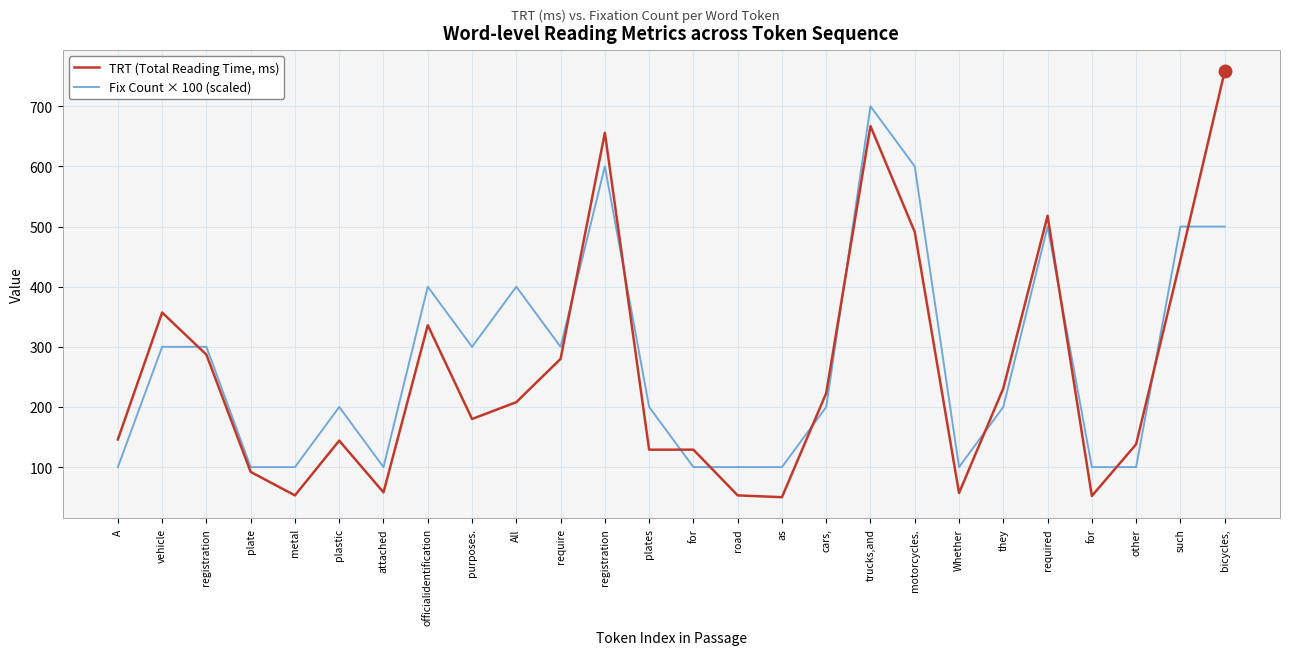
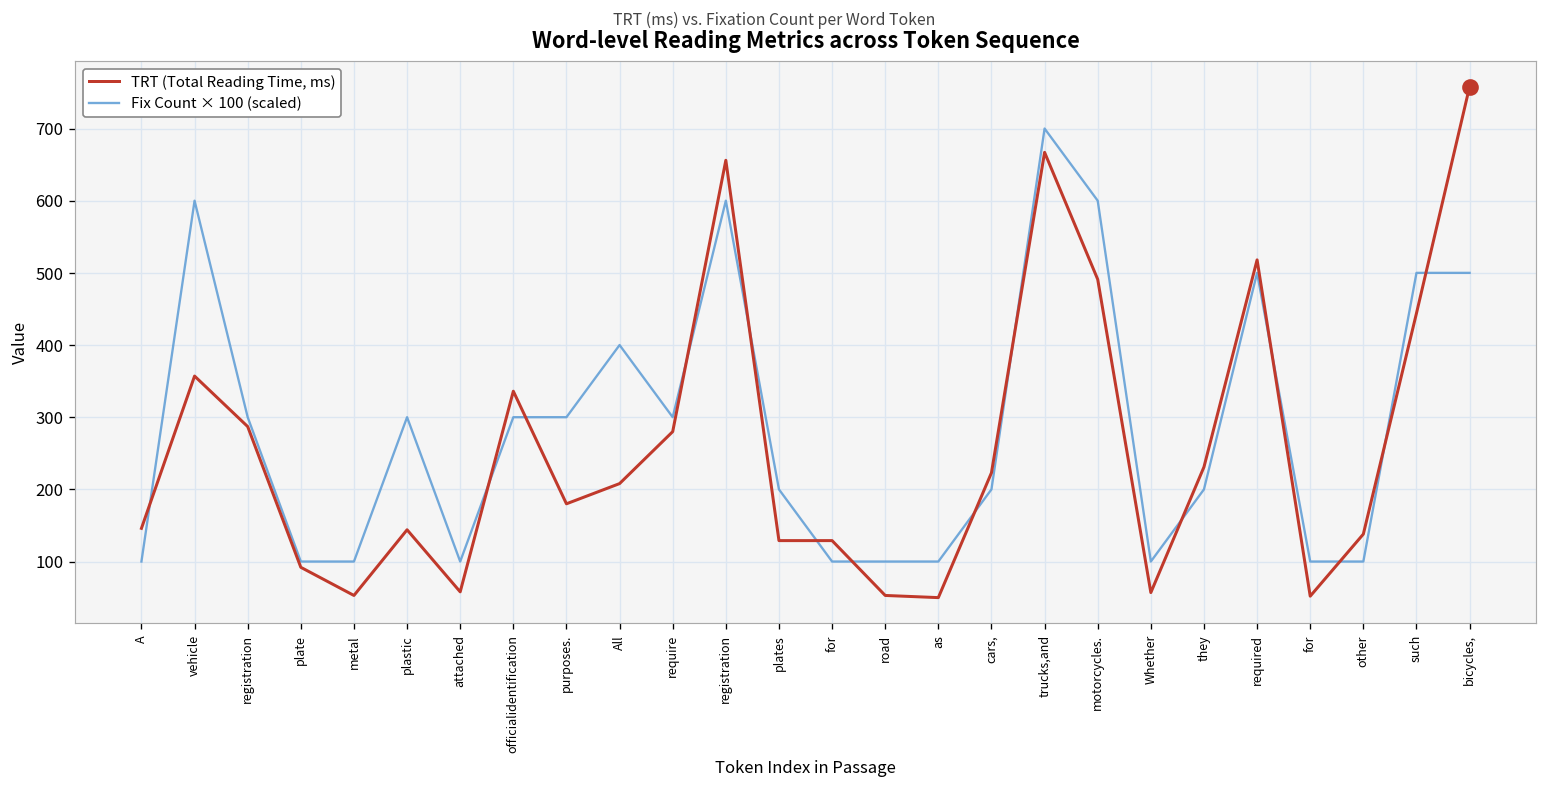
  {
    "Fix Count × 100 (scaled)": {
      "A": 100,
-     "vehicle": 300,
+     "vehicle": 600,
      "plate": 100,
      "metal": 100,
-     "plastic": 200,
+     "plastic": 300,
      "attached": 100,
-     "officialidentification": 400,
+     "officialidentification": 300,
      "purposes.": 300,
      "All": 400,
      "require": 300,
      "plates": 200,
      "road": 100,
      "as": 100,
      "cars,": 200,
      "trucks,and": 700,
      "motorcycles.": 600,
      "Whether": 100,
      "they": 200,
      "required": 500,
      "other": 100,
      "such": 500,
      "bicycles,": 500
    }
  }
